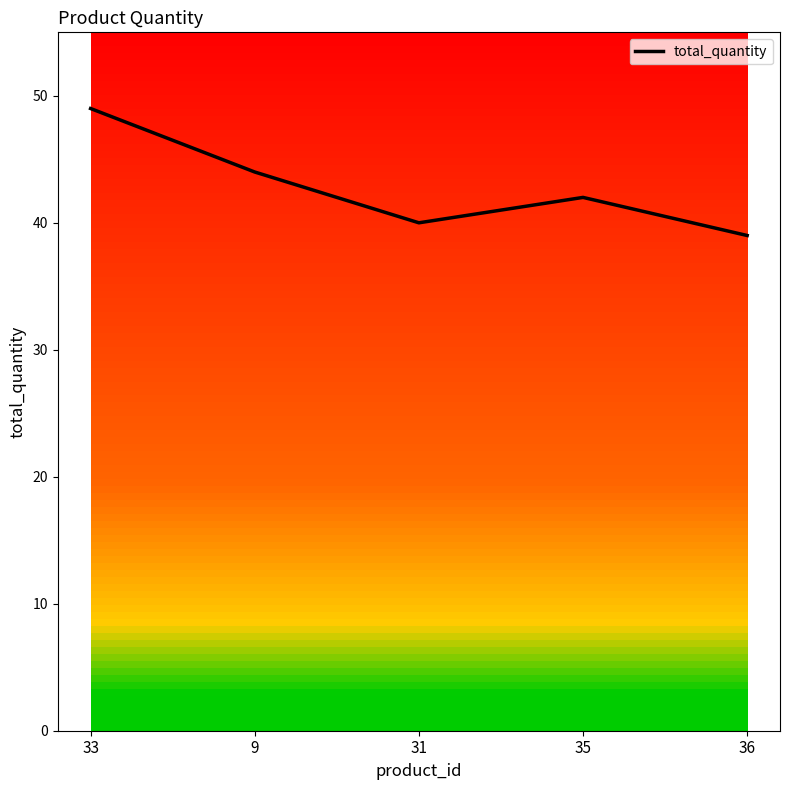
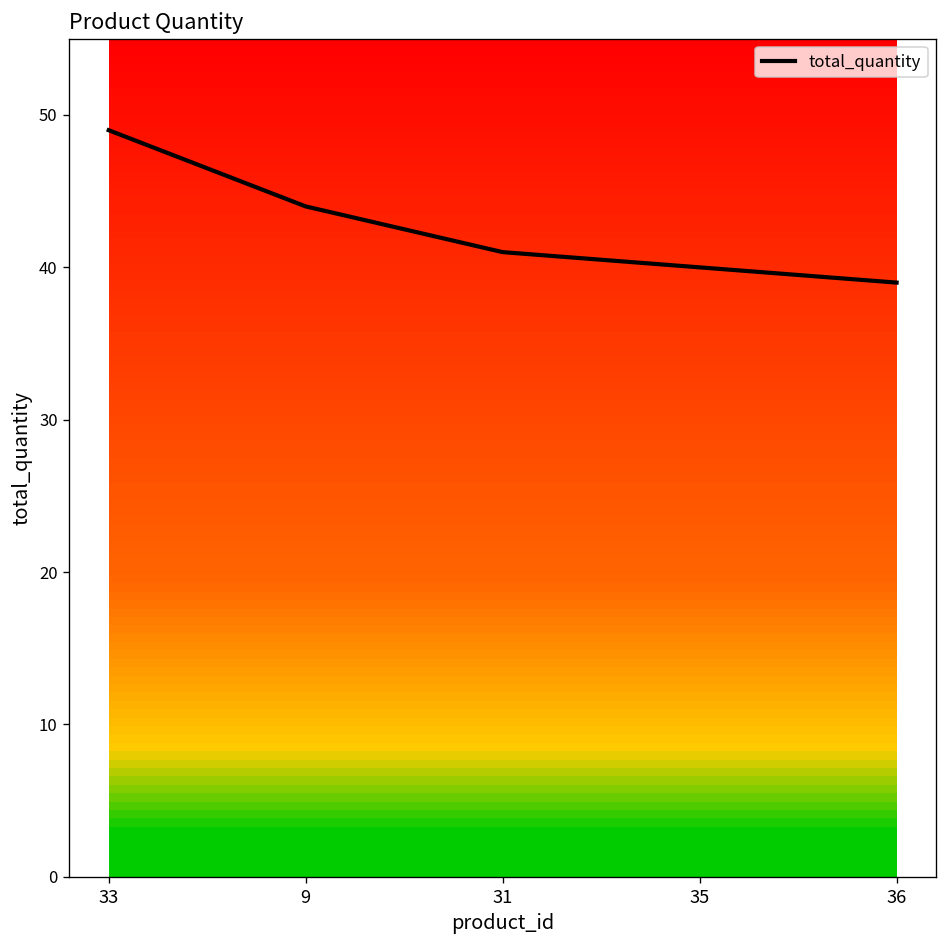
  {
    "33": 49,
    "9": 44,
-   "31": 40,
-   "35": 42,
+   "31": 41,
+   "35": 40,
    "36": 39
  }
